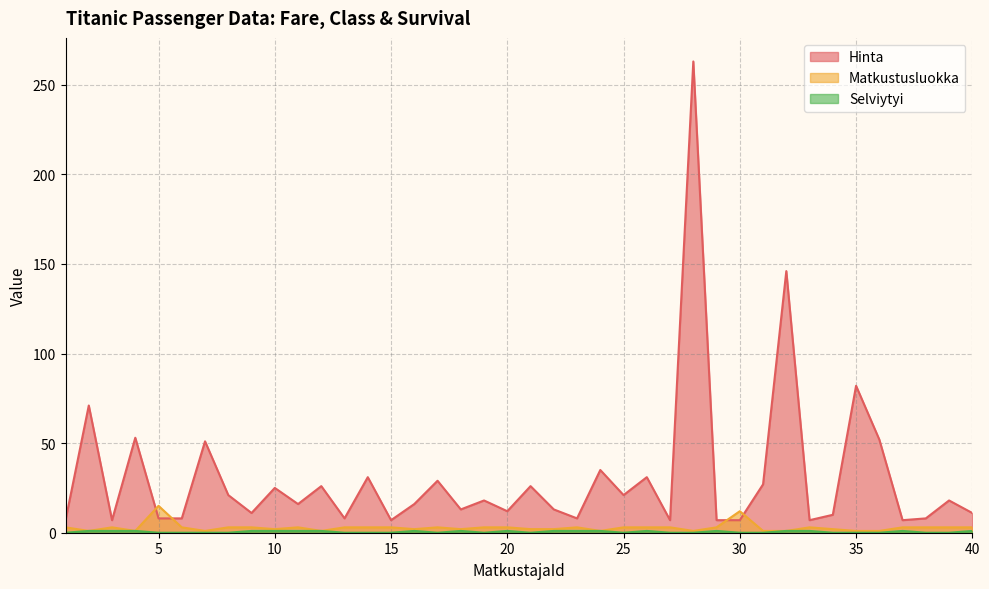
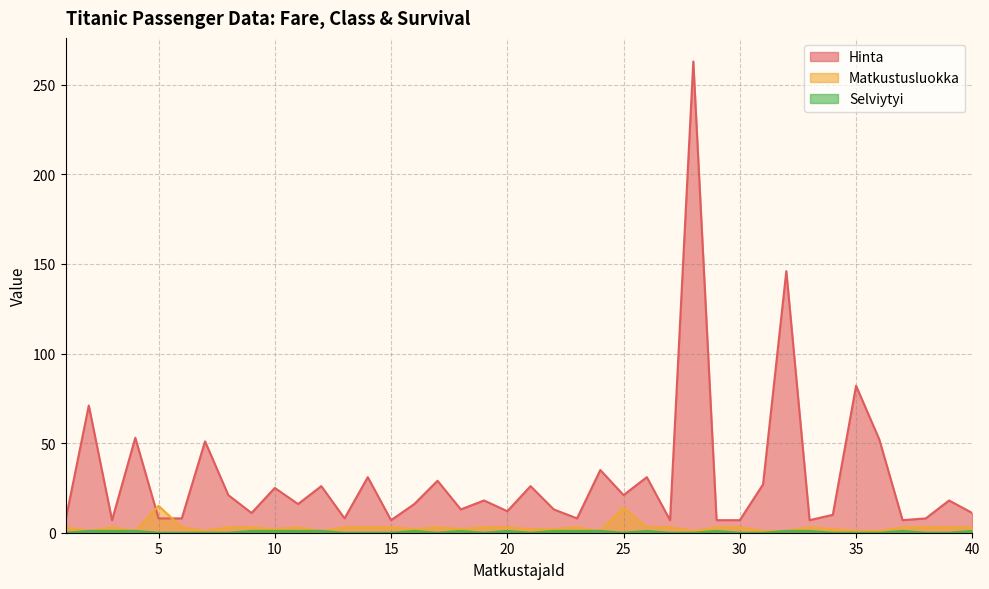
  {
    "Hinta": {
      "5": 8,
      "10": 25,
      "15": 7,
      "20": 12,
      "25": 21,
      "30": 7,
      "35": 82,
      "40": 11
    },
    "Matkustusluokka": {
      "5": 15,
      "15": 3,
      "20": 3,
-     "25": 3,
-     "30": 12,
+     "25": 14,
+     "30": 3,
      "40": 3
    },
    "Selviytyi": {
      "5": 0,
      "15": 0,
      "20": 1,
      "25": 0,
      "30": 0,
      "40": 1
    }
  }
